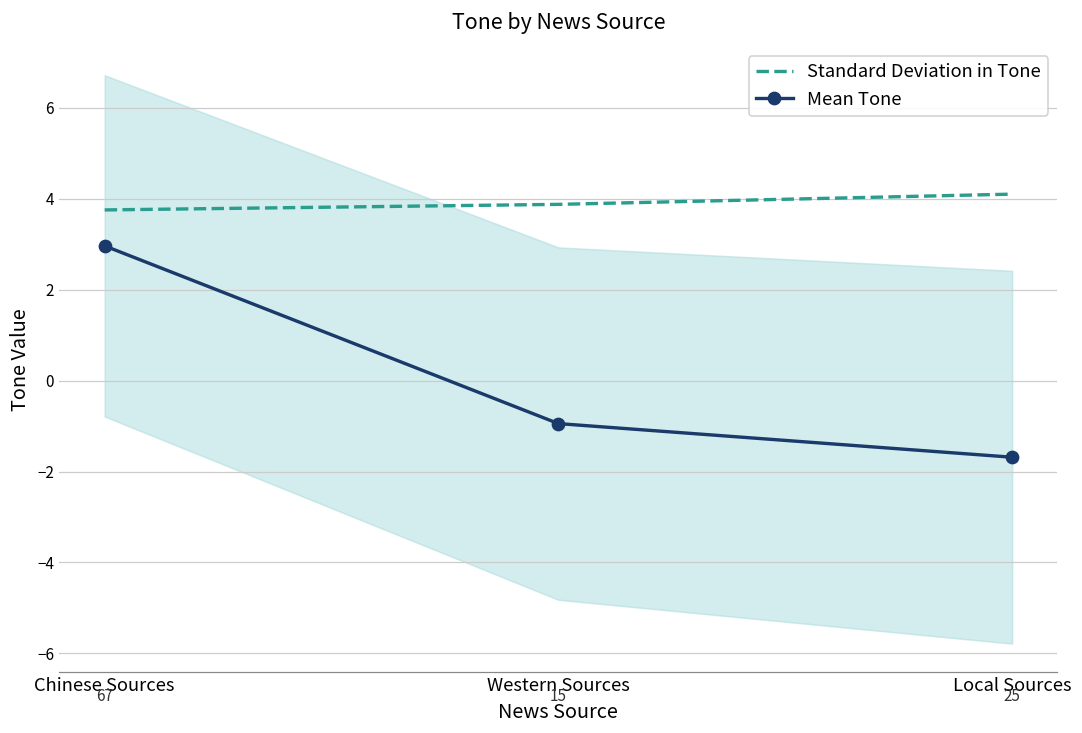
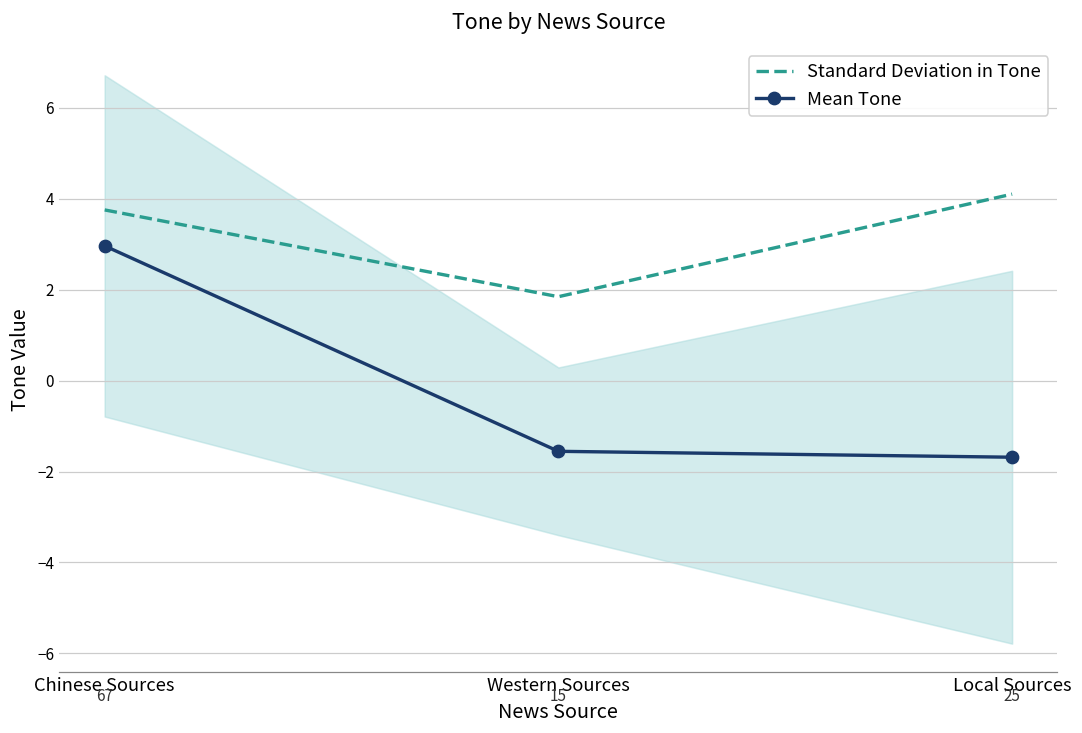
  {
    "Standard Deviation in Tone": {
      "Chinese Sources": 3.8,
-     "Western Sources": 3.9,
+     "Western Sources": 1.8,
      "Local Sources": 4.1
    },
    "Mean Tone": {
      "Chinese Sources": 3.0,
-     "Western Sources": -0.9,
+     "Western Sources": -1.6,
      "Local Sources": -1.7
    }
  }
